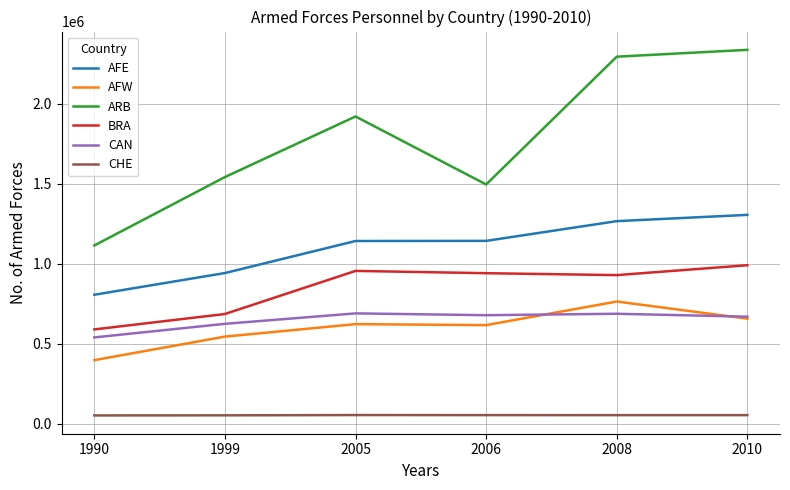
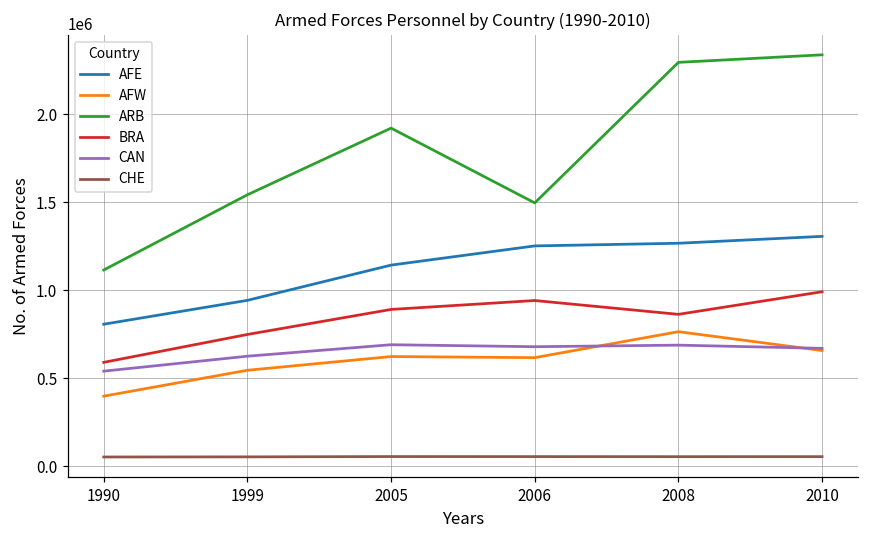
  {
    "AFE": {
      "1990": 810000,
      "1999": 940000,
      "2005": 1140000,
-     "2006": 1140000,
+     "2006": 1250000,
      "2008": 1270000,
      "2010": 1310000
    },
    "AFW": {
      "1990": 400000,
      "1999": 550000,
      "2005": 620000,
      "2006": 620000,
      "2008": 760000
    },
    "ARB": {
      "1990": 1120000,
      "1999": 1540000,
      "2005": 1920000,
      "2006": 1500000,
      "2008": 2290000,
      "2010": 2340000
    },
    "BRA": {
      "1990": 590000,
-     "1999": 690000,
-     "2005": 960000,
+     "1999": 750000,
+     "2005": 890000,
      "2006": 940000,
-     "2008": 930000,
+     "2008": 860000,
      "2010": 990000
    },
    "CAN": {
      "1990": 540000,
      "1999": 630000,
      "2005": 690000,
      "2006": 680000,
      "2008": 690000
    },
    "CHE": {
      "1990": 50000,
      "1999": 50000,
      "2005": 60000,
      "2006": 50000,
      "2008": 50000,
      "2010": 50000
    }
  }
